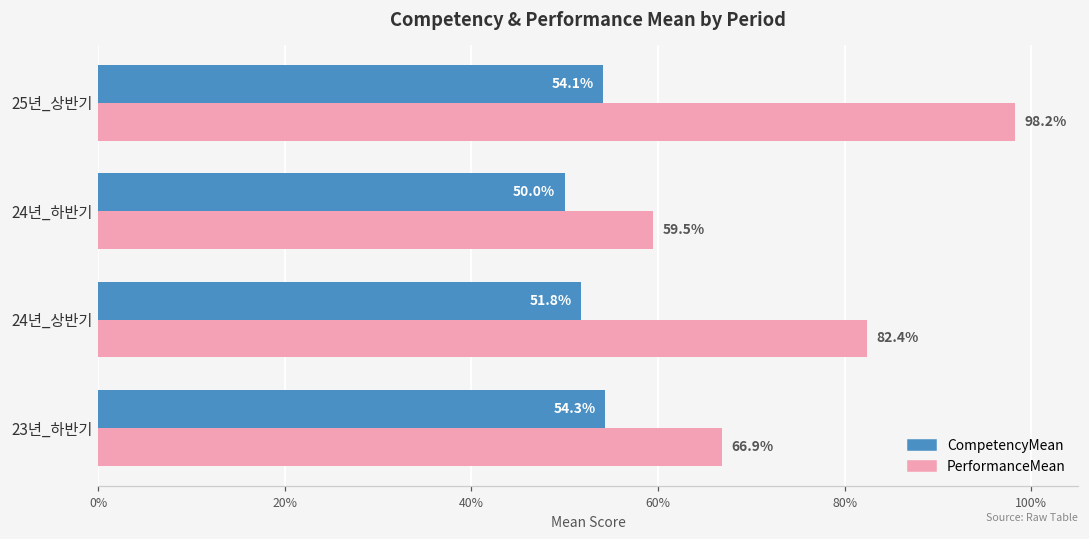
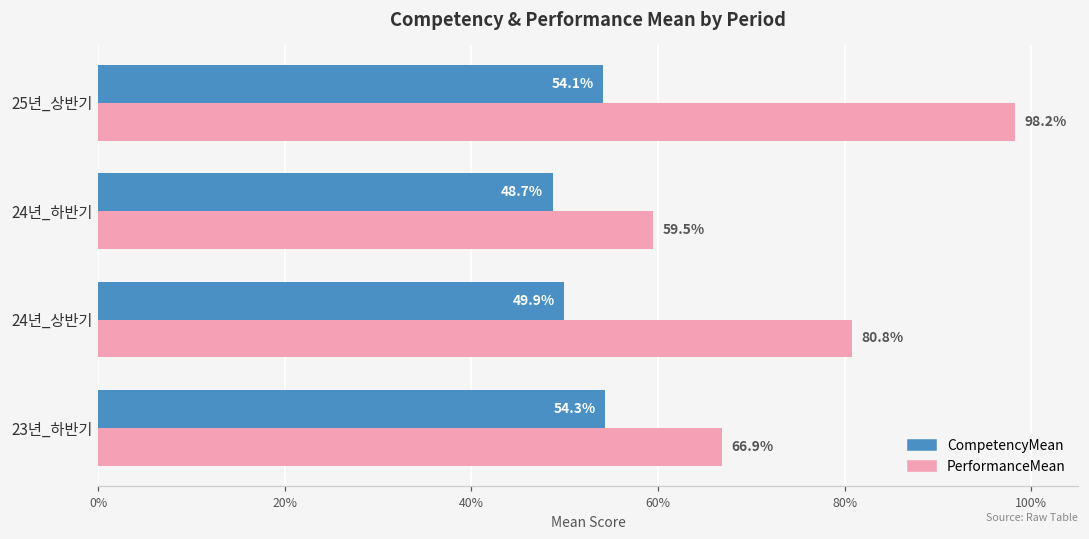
  {
    "CompetencyMean": {
      "25년_상반기": "54.1%",
-     "24년_하반기": "50.0%",
-     "24년_상반기": "51.8%",
+     "24년_하반기": "48.7%",
+     "24년_상반기": "49.9%",
      "23년_하반기": "54.3%"
    },
    "PerformanceMean": {
      "25년_상반기": "98.2%",
      "24년_하반기": "59.5%",
-     "24년_상반기": "82.4%",
+     "24년_상반기": "80.8%",
      "23년_하반기": "66.9%"
    }
  }
